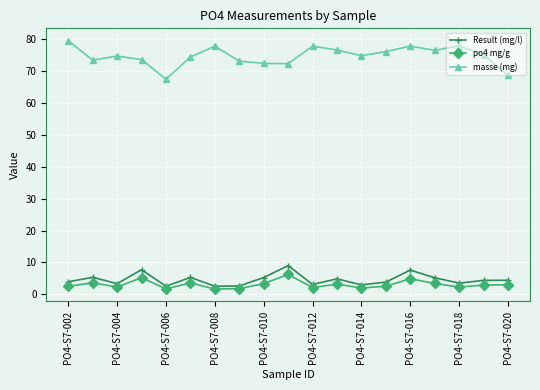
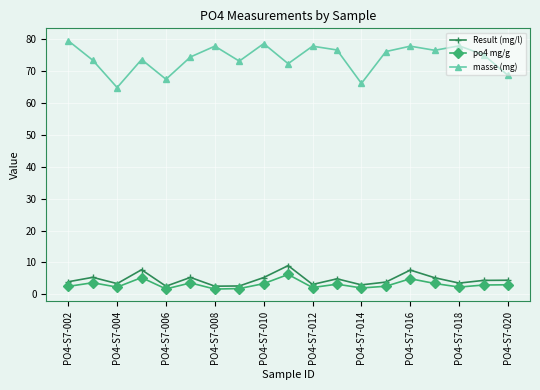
  {
    "masse (mg)": {
      "PO4-S7-002": 80,
-     "PO4-S7-004": 75,
+     "PO4-S7-004": 65,
      "PO4-S7-006": 68,
      "PO4-S7-008": 78,
-     "PO4-S7-010": 73,
+     "PO4-S7-010": 79,
      "PO4-S7-012": 78,
-     "PO4-S7-014": 75,
+     "PO4-S7-014": 66,
      "PO4-S7-016": 78,
      "PO4-S7-020": 69
    }
  }
